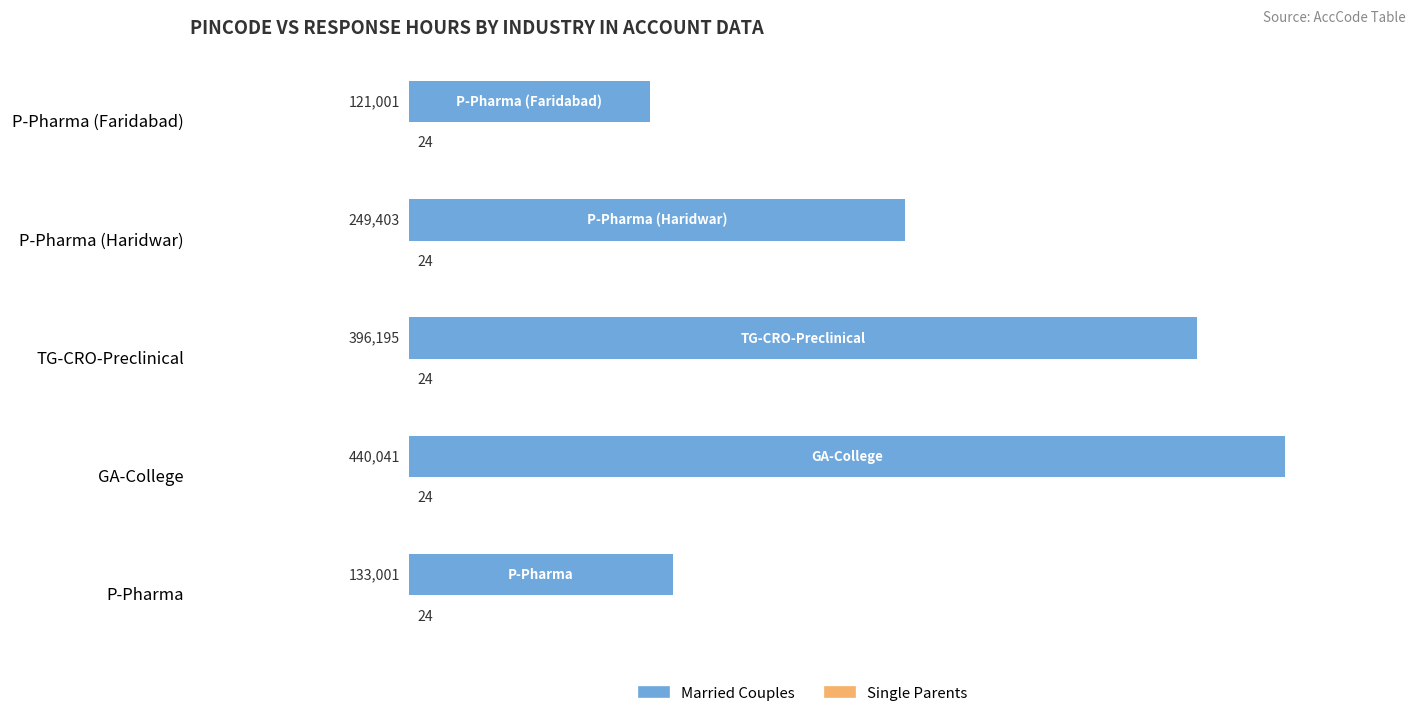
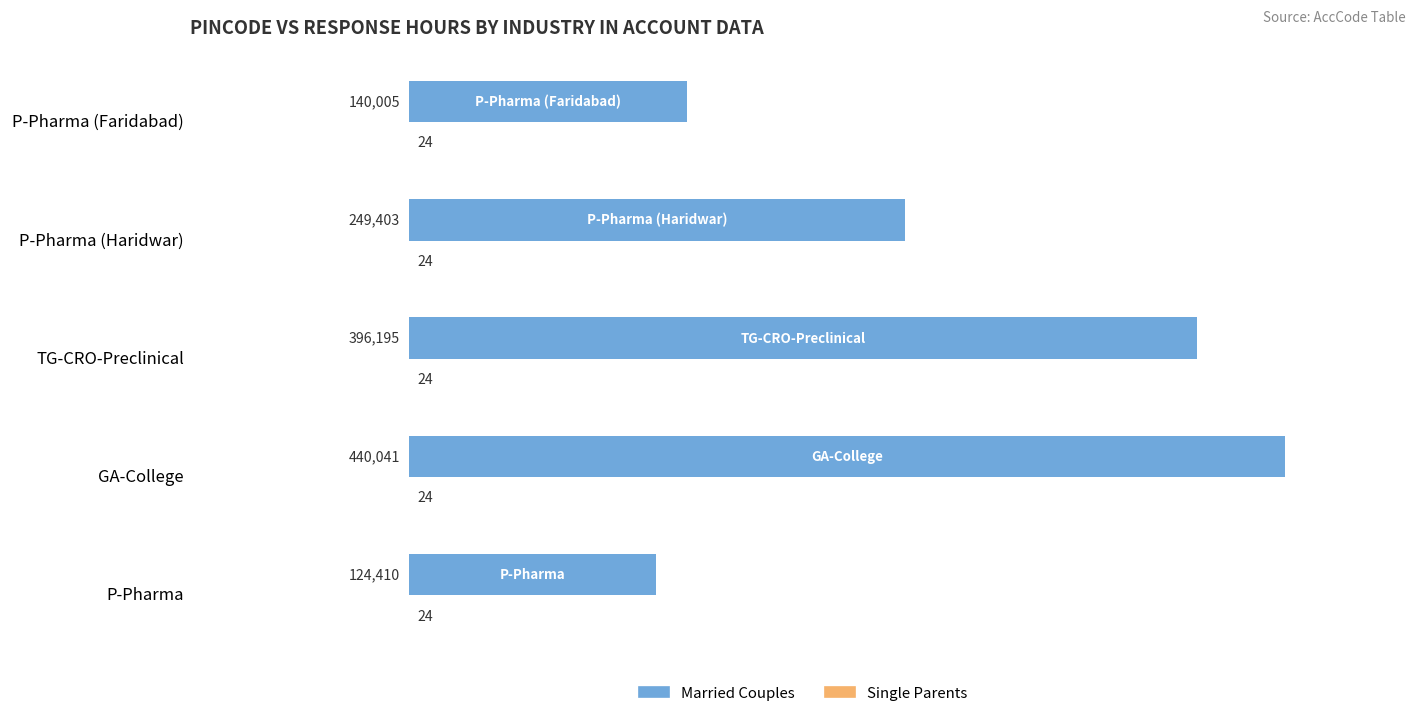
  {
    "Married Couples": {
-     "P-Pharma (Faridabad)": "121,001",
-     "P-Pharma": "133,001"
+     "P-Pharma (Faridabad)": "140,005",
+     "P-Pharma": "124,410"
    },
    "Single Parents": {
      "P-Pharma (Faridabad)": "24",
      "P-Pharma (Haridwar)": "24",
      "TG-CRO-Preclinical": "24",
      "GA-College": "24",
      "P-Pharma": "24"
    }
  }
